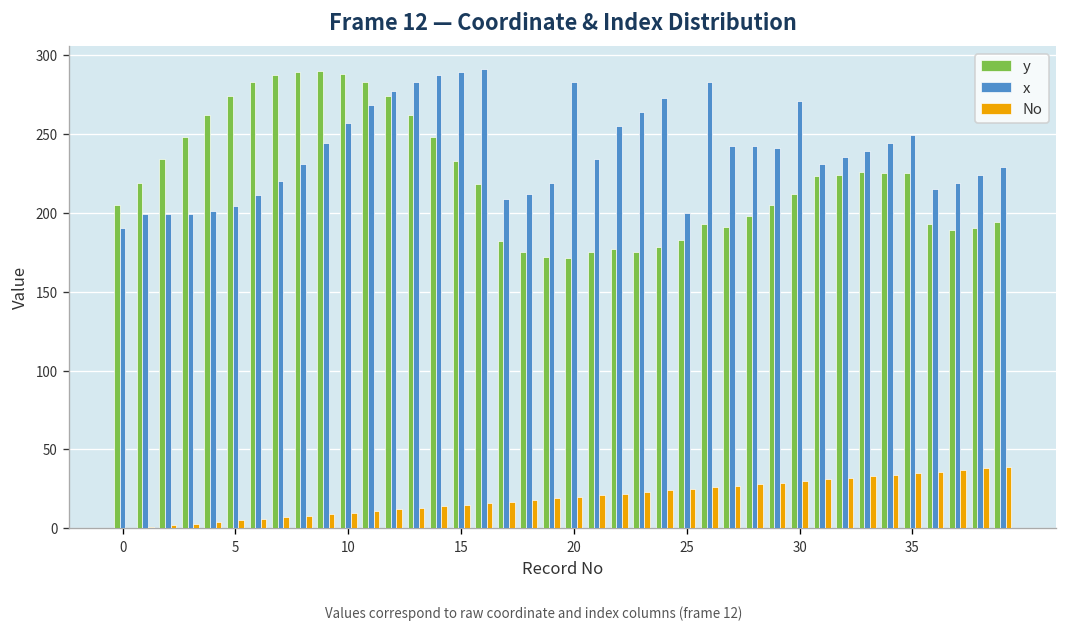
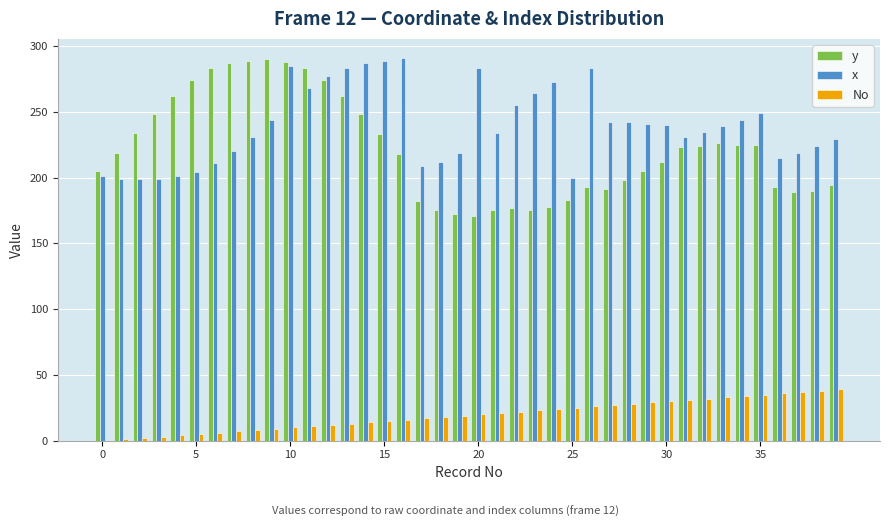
  {
    "x": {
-     "0": 190,
+     "0": 201,
      "5": 204,
-     "10": 257,
+     "10": 285,
      "15": 289,
      "20": 283,
      "25": 200,
-     "30": 271,
+     "30": 240,
      "35": 249
    }
  }
